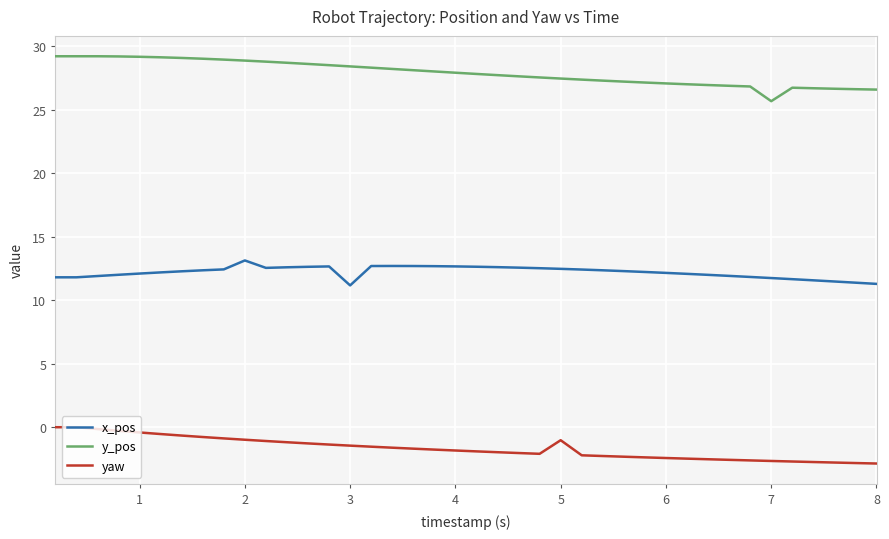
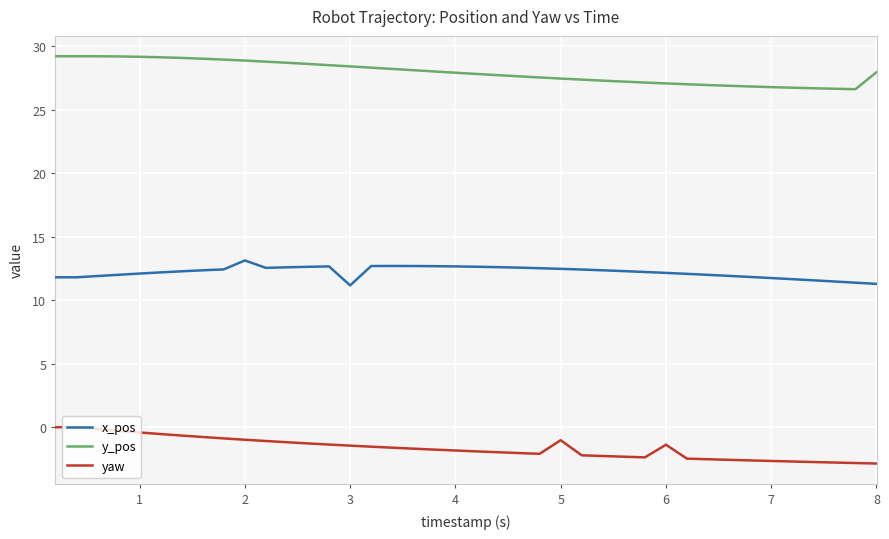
  {
    "x_pos": {
      "1": 12.1,
      "2": 13.1,
      "3": 11.2,
      "4": 12.7,
      "5": 12.5,
      "6": 12.1,
      "7": 11.7,
      "8": 11.3
    },
    "y_pos": {
      "1": 29.2,
      "2": 28.9,
      "3": 28.4,
      "4": 27.9,
      "5": 27.4,
      "6": 27.1,
-     "7": 25.7,
-     "8": 26.6
+     "7": 26.8,
+     "8": 27.9
    },
    "yaw": {
      "2": -1.0,
      "3": -1.4,
      "4": -1.8,
      "5": -1.0,
-     "6": -2.4,
+     "6": -1.4,
      "7": -2.7,
      "8": -2.9
    }
  }
